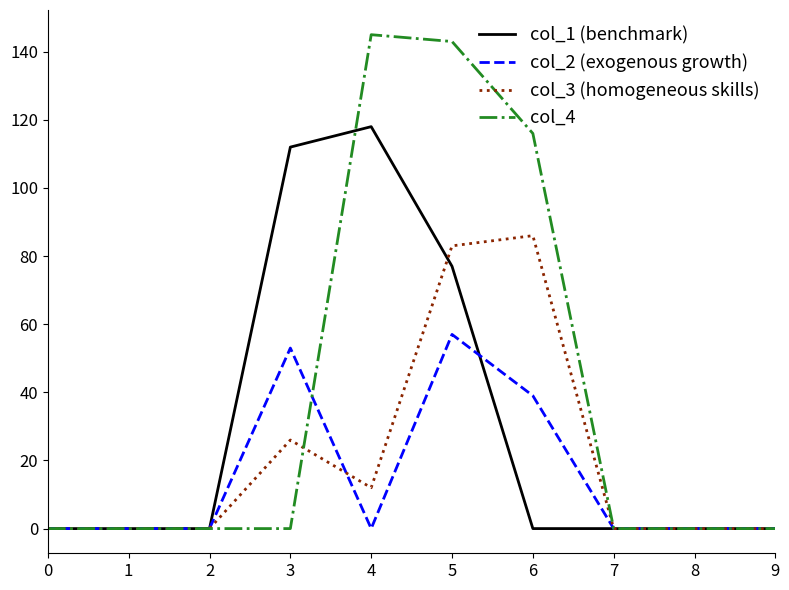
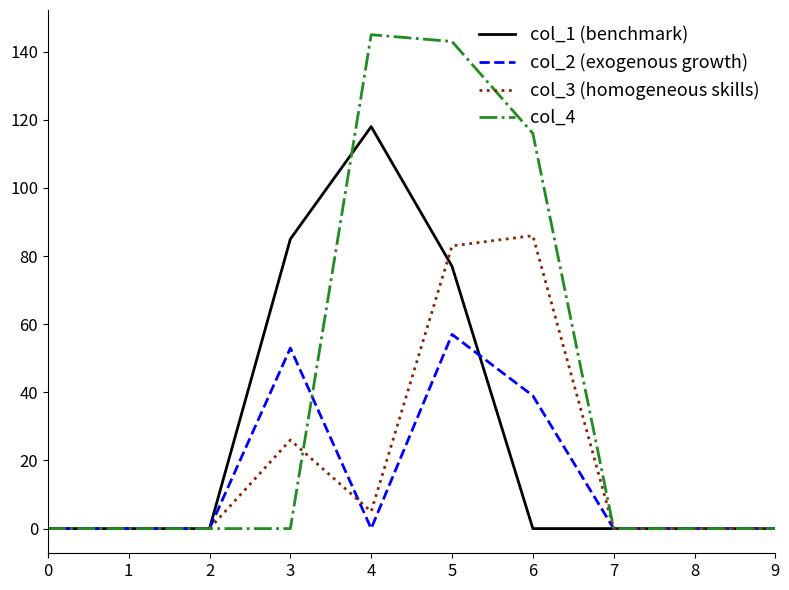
  {
    "col_1 (benchmark)": {
-     "3": 112,
+     "3": 85,
      "4": 118,
      "5": 77,
      "6": 0
    },
    "col_2 (exogenous growth)": {
      "3": 53,
      "4": 0,
      "5": 57,
      "6": 39
    },
    "col_3 (homogeneous skills)": {
      "3": 26,
-     "4": 12,
+     "4": 5,
      "5": 83,
      "6": 86
    },
    "col_4": {
      "3": 0,
      "4": 145,
      "5": 143,
      "6": 116
    }
  }
